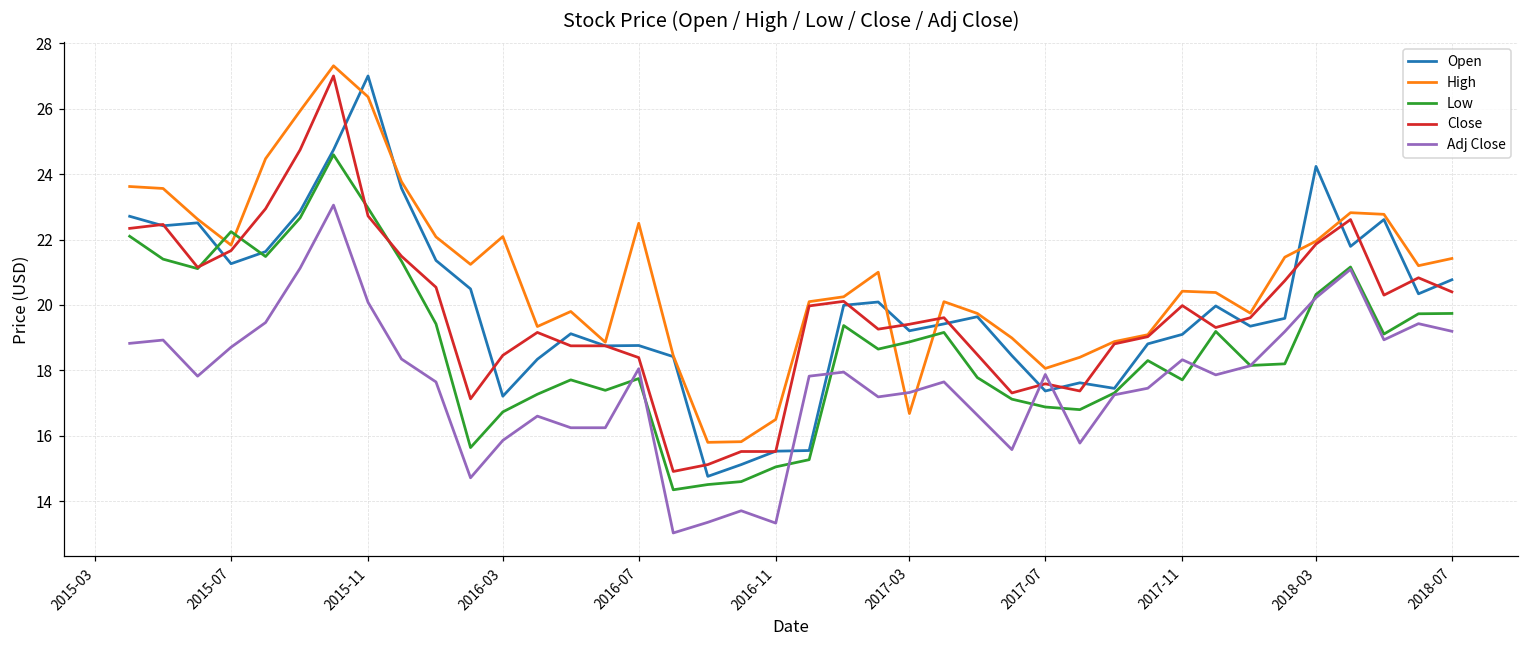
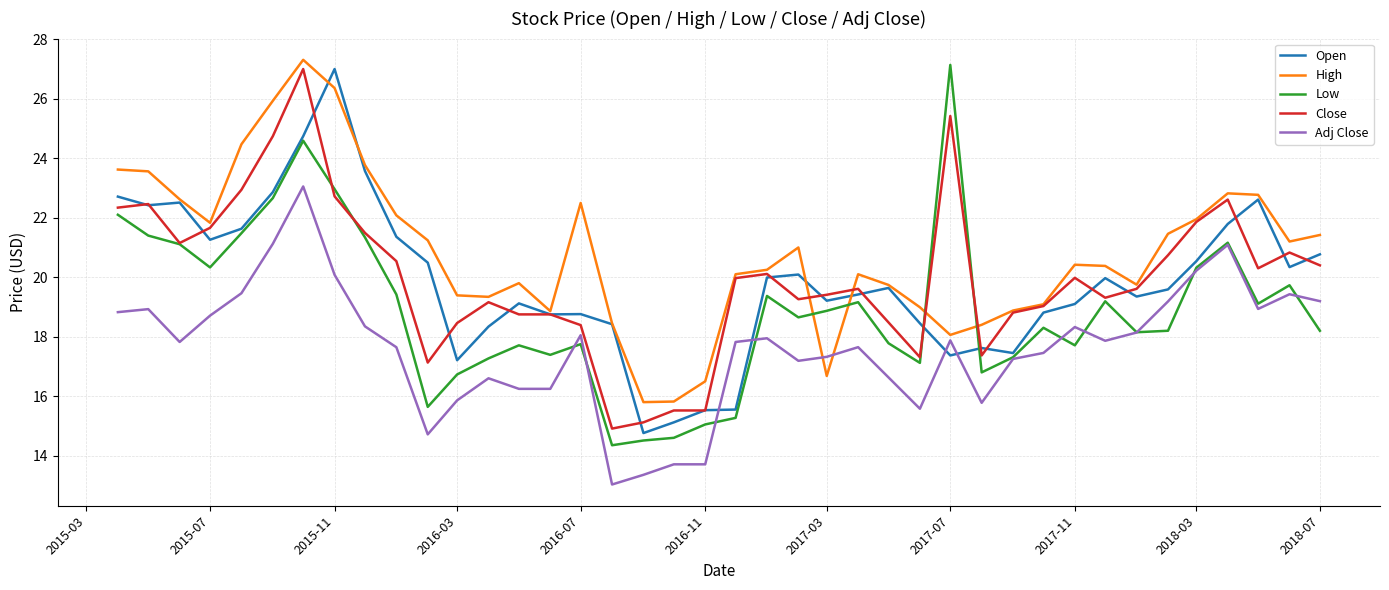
  {
    "Open": {
      "2015-07": 21.3,
      "2015-11": 27.0,
      "2016-03": 17.2,
      "2016-07": 18.8,
      "2017-03": 19.2,
      "2017-07": 17.4,
      "2017-11": 19.1,
-     "2018-03": 24.2,
+     "2018-03": 20.5,
      "2018-07": 20.8
    },
    "High": {
      "2015-07": 21.8,
      "2015-11": 26.4,
-     "2016-03": 22.1,
+     "2016-03": 19.4,
      "2016-07": 22.5,
      "2016-11": 16.5,
      "2017-03": 16.7,
      "2017-07": 18.1,
      "2017-11": 20.4,
      "2018-03": 22.0,
      "2018-07": 21.4
    },
    "Low": {
-     "2015-07": 22.2,
+     "2015-07": 20.3,
      "2015-11": 23.0,
      "2016-03": 16.7,
      "2016-07": 17.8,
      "2016-11": 15.1,
      "2017-03": 18.9,
-     "2017-07": 16.9,
+     "2017-07": 27.1,
      "2017-11": 17.7,
      "2018-03": 20.3,
-     "2018-07": 19.7
+     "2018-07": 18.2
    },
    "Close": {
      "2015-07": 21.7,
      "2015-11": 22.7,
      "2016-03": 18.5,
      "2016-07": 18.4,
      "2017-03": 19.4,
-     "2017-07": 17.6,
+     "2017-07": 25.4,
      "2017-11": 20.0,
      "2018-03": 21.9,
      "2018-07": 20.4
    },
    "Adj Close": {
      "2015-07": 18.7,
      "2015-11": 20.1,
      "2016-03": 15.9,
      "2016-07": 18.1,
-     "2016-11": 13.3,
+     "2016-11": 13.7,
      "2017-03": 17.3,
      "2017-07": 17.9,
      "2017-11": 18.3,
      "2018-03": 20.2,
      "2018-07": 19.2
    }
  }
